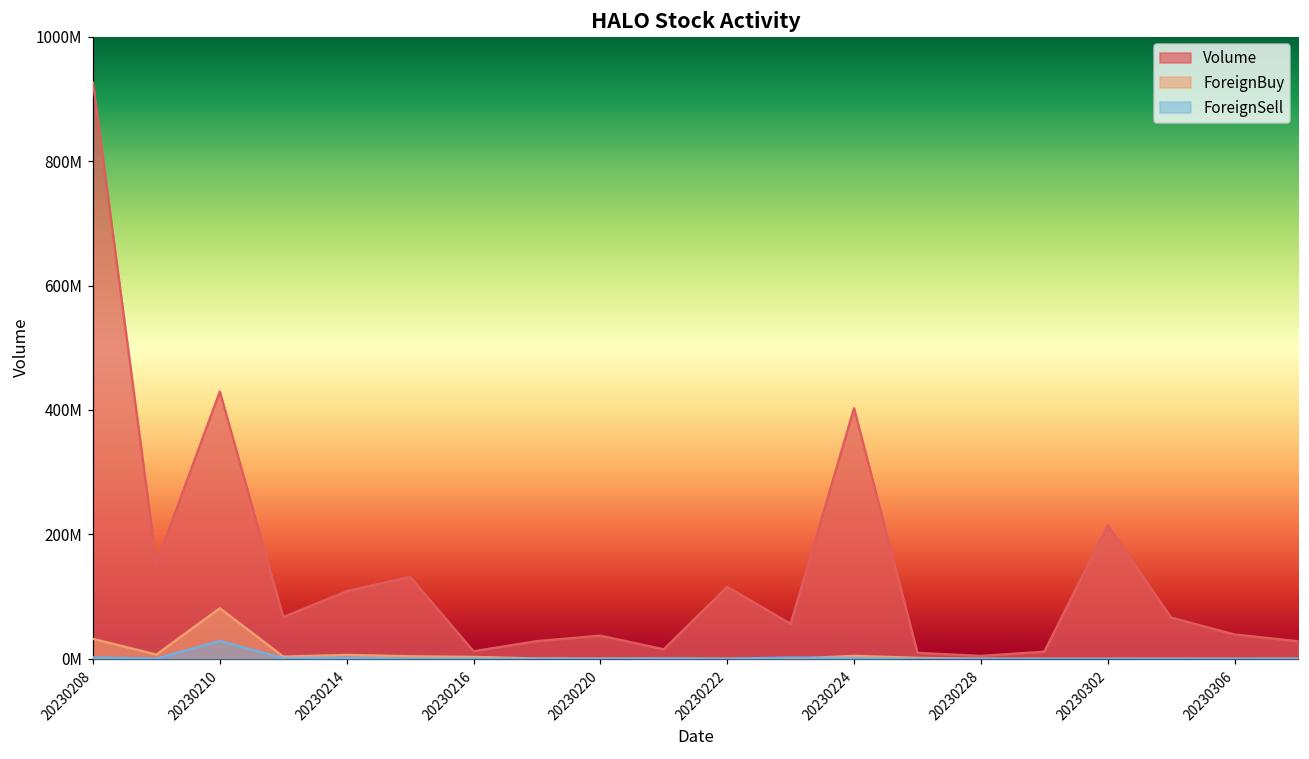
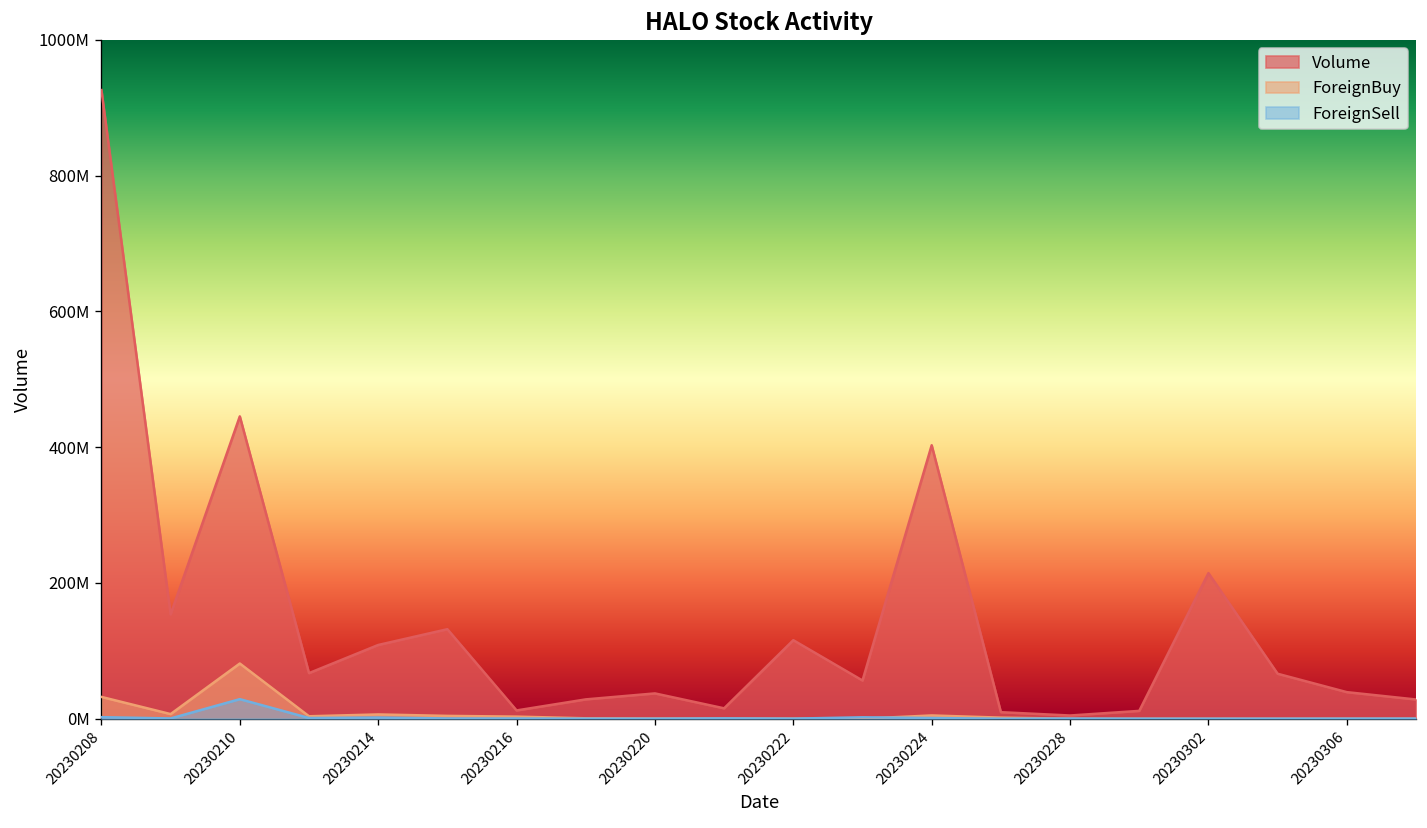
  {
    "Volume": {
      "20230208": 930000000,
-     "20230210": 430000000,
+     "20230210": 450000000,
      "20230214": 110000000,
      "20230216": 10000000,
      "20230220": 40000000,
      "20230222": 120000000,
      "20230224": 400000000,
      "20230302": 210000000,
      "20230306": 40000000
    },
    "ForeignBuy": {
      "20230208": 30000000,
      "20230210": 80000000
    },
    "ForeignSell": {
      "20230208": 0,
      "20230210": 30000000
    }
  }
